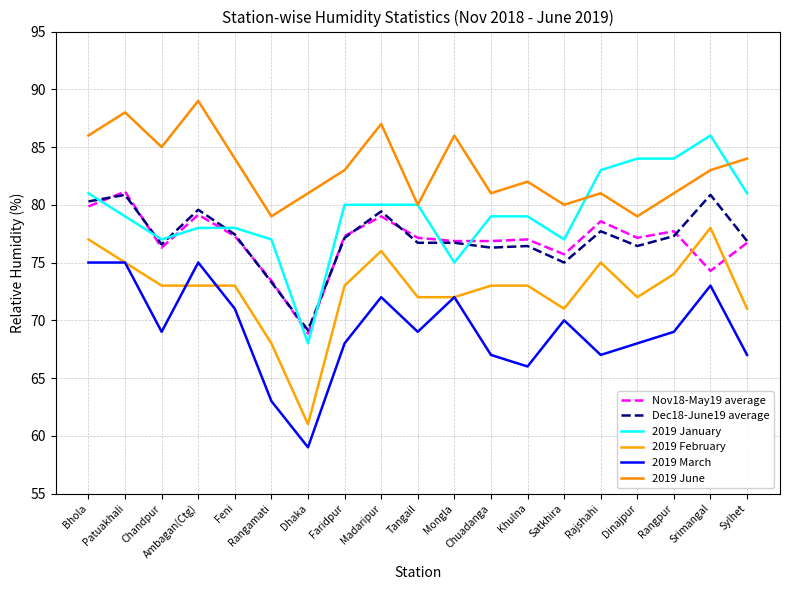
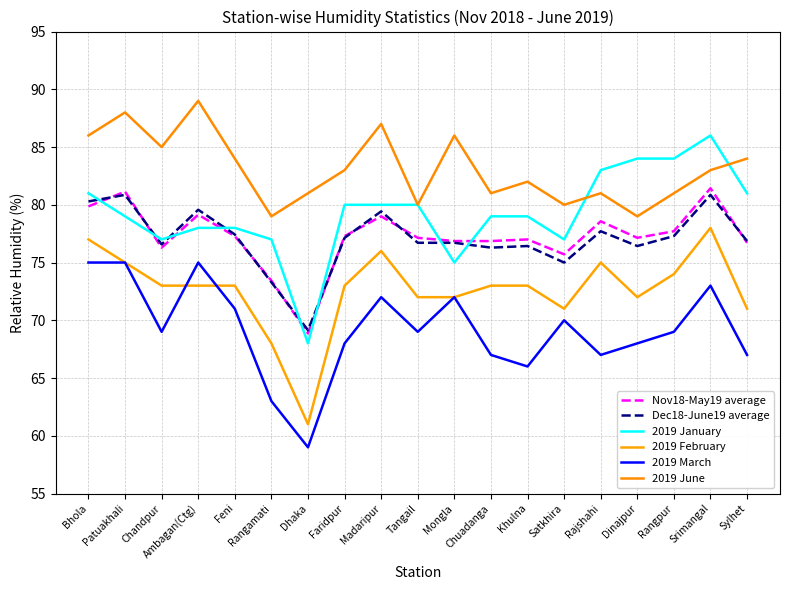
  {
    "Nov18-May19 average": {
      "Bhola": 79.9,
      "Patuakhali": 81.1,
      "Chandpur": 76.3,
      "Ambagan(Ctg)": 79.1,
      "Dhaka": 68.9,
      "Madaripur": 79.0,
      "Tangail": 77.1,
      "Chuadanga": 76.9,
      "Khulna": 77.0,
      "Satkhira": 75.7,
      "Rajshahi": 78.6,
      "Dinajpur": 77.1,
      "Rangpur": 77.7,
-     "Srimangal": 74.3
+     "Srimangal": 81.4
    },
    "Dec18-June19 average": {
      "Bhola": 80.3,
      "Patuakhali": 80.9,
      "Chandpur": 76.6,
      "Ambagan(Ctg)": 79.6,
      "Dhaka": 69.1,
      "Madaripur": 79.4,
      "Tangail": 76.7,
      "Chuadanga": 76.3,
      "Khulna": 76.4,
      "Satkhira": 75.0,
      "Rajshahi": 77.7,
      "Dinajpur": 76.4,
      "Rangpur": 77.3,
      "Srimangal": 80.9
    },
    "2019 January": {
      "Bhola": 81.0,
      "Patuakhali": 79.0,
      "Chandpur": 77.0,
      "Ambagan(Ctg)": 78.0,
      "Feni": 78.0,
      "Rangamati": 77.0,
      "Dhaka": 68.0,
      "Faridpur": 80.0,
      "Madaripur": 80.0,
      "Mongla": 75.0,
      "Chuadanga": 79.0,
      "Khulna": 79.0,
      "Satkhira": 77.0,
      "Rajshahi": 83.0,
      "Dinajpur": 84.0,
      "Rangpur": 84.0,
      "Srimangal": 86.0,
      "Sylhet": 81.0
    },
    "2019 March": {
      "Bhola": 75.0,
      "Chandpur": 69.0,
      "Ambagan(Ctg)": 75.0,
      "Feni": 71.0,
      "Rangamati": 63.0,
      "Dhaka": 59.0,
      "Faridpur": 68.0,
      "Madaripur": 72.0,
      "Tangail": 69.0,
      "Chuadanga": 67.0,
      "Khulna": 66.0,
      "Satkhira": 70.0,
      "Rajshahi": 67.0,
      "Dinajpur": 68.0,
      "Rangpur": 69.0,
      "Srimangal": 73.0,
      "Sylhet": 67.0
    }
  }
